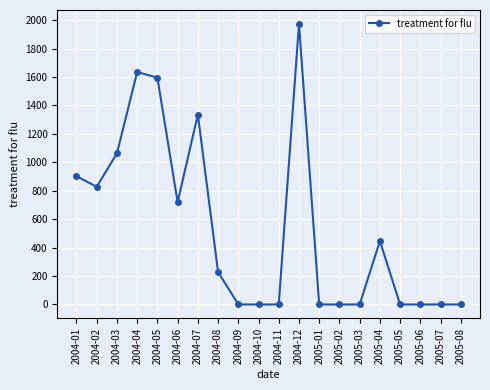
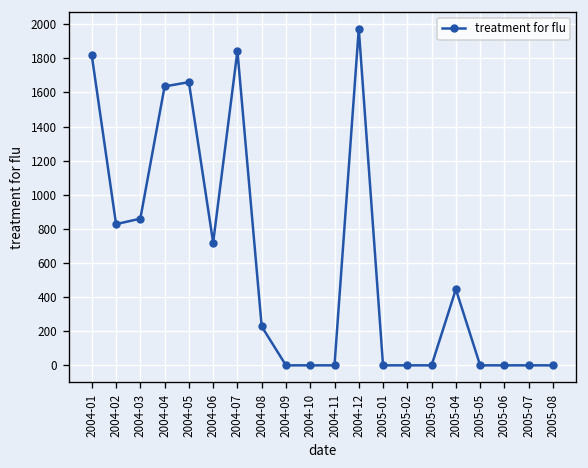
  {
-   "2004-01": 900,
+   "2004-01": 1820,
    "2004-02": 830,
-   "2004-03": 1060,
+   "2004-03": 860,
    "2004-04": 1640,
-   "2004-05": 1600,
+   "2004-05": 1660,
    "2004-06": 720,
-   "2004-07": 1340,
+   "2004-07": 1840,
    "2004-08": 230,
    "2004-09": 0,
    "2004-10": 0,
    "2004-11": 0,
    "2004-12": 1970,
    "2005-01": 0,
    "2005-02": 0,
    "2005-03": 0,
    "2005-04": 450,
    "2005-05": 0,
    "2005-06": 0,
    "2005-07": 0,
    "2005-08": 0
  }
